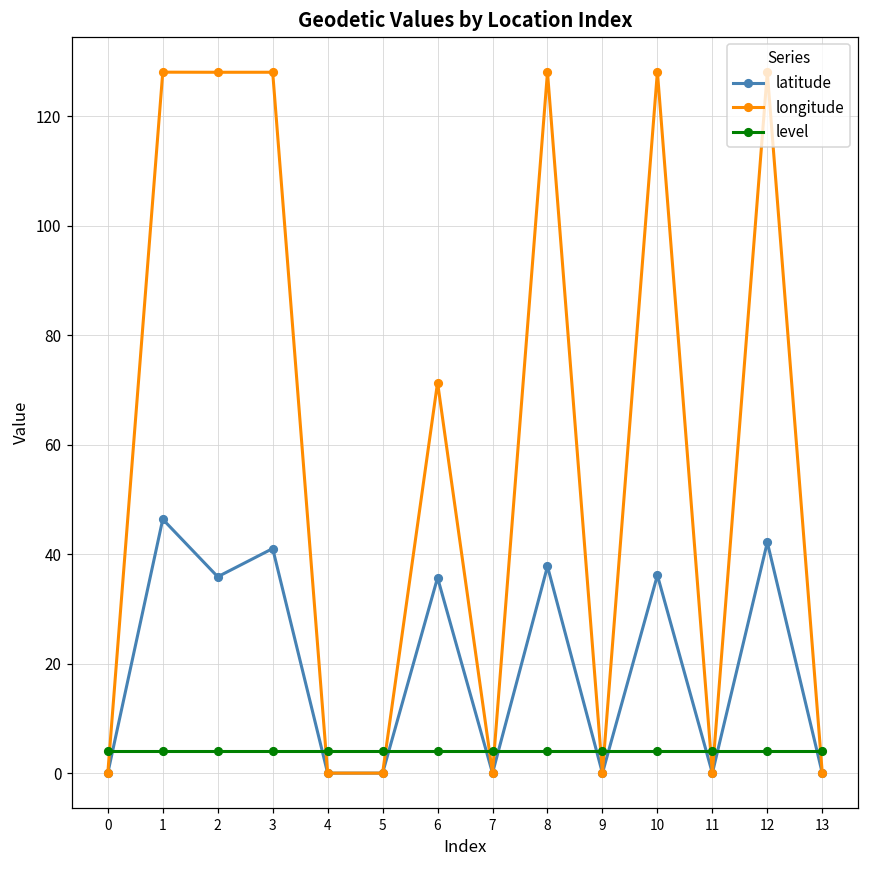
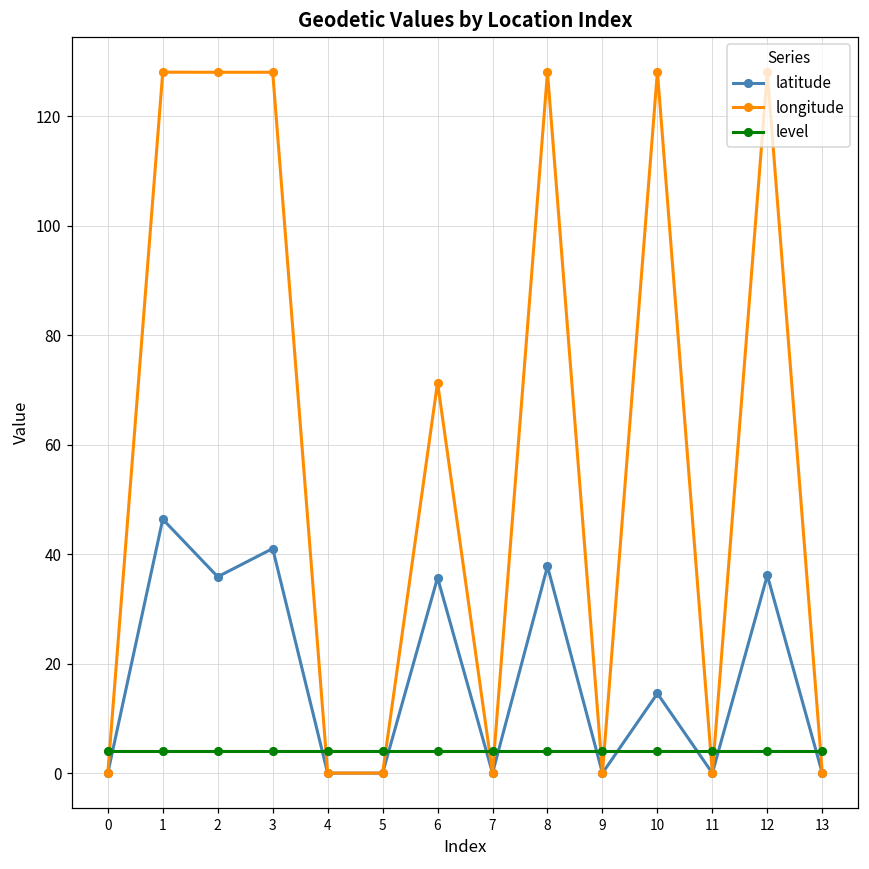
  {
    "latitude": {
      "1": 46,
      "2": 36,
      "3": 41,
      "6": 36,
      "8": 38,
-     "10": 36,
-     "12": 42
+     "10": 15,
+     "12": 36
    },
    "longitude": {
      "1": 128,
      "2": 128,
      "3": 128,
      "6": 71,
      "8": 128,
      "10": 128
    },
    "level": {
      "0": 4,
      "1": 4,
      "2": 4,
      "3": 4,
      "4": 4,
      "5": 4,
      "6": 4,
      "7": 4,
      "8": 4,
      "9": 4,
      "10": 4,
      "11": 4,
      "12": 4,
      "13": 4
    }
  }
